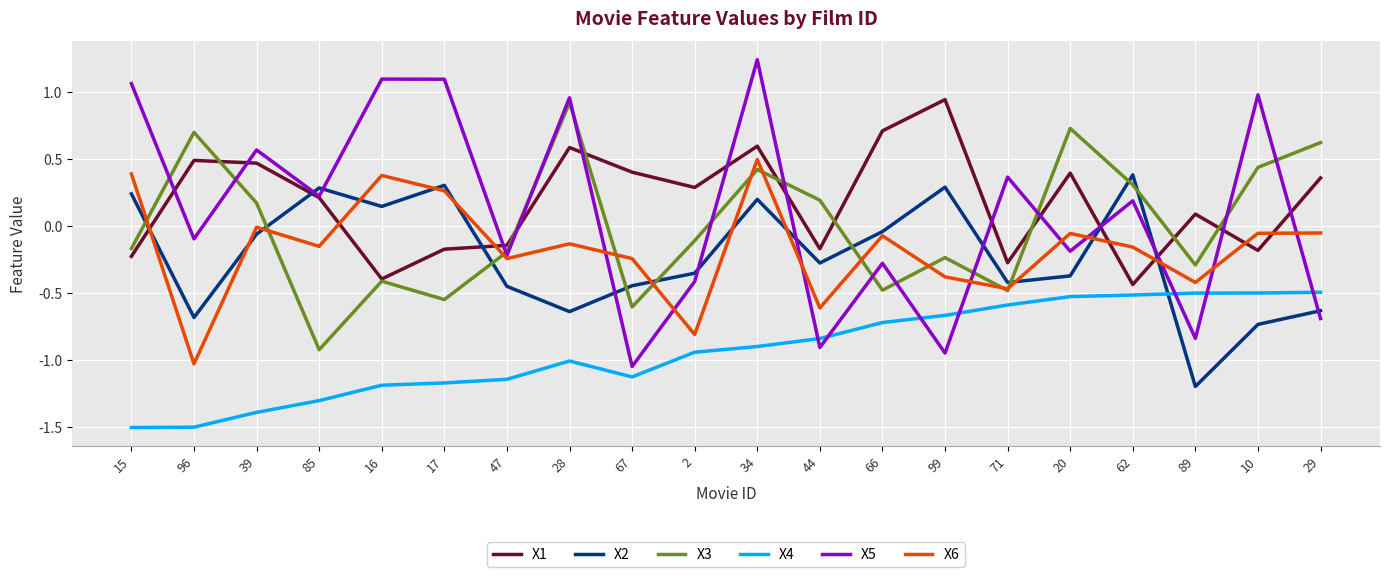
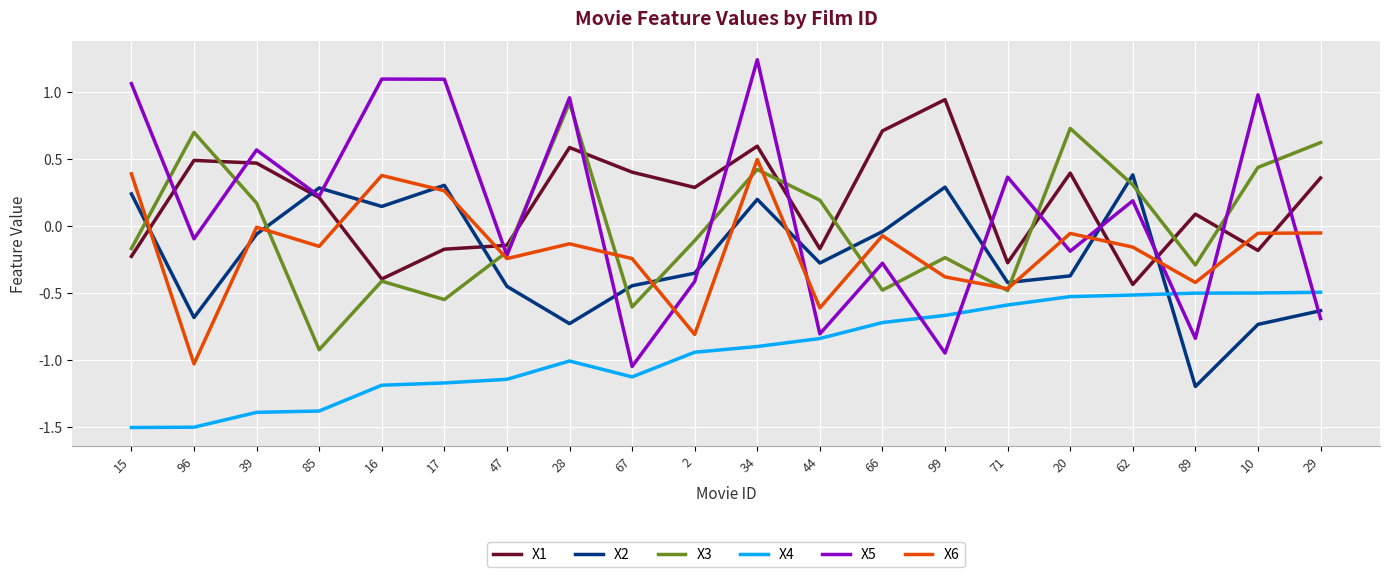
  {
    "X1": {
      "15": -0.23,
      "96": 0.49,
      "39": 0.47,
      "17": -0.17,
      "47": -0.14,
      "28": 0.59,
      "67": 0.40,
      "2": 0.29,
      "34": 0.60,
      "44": -0.17,
      "66": 0.71,
      "99": 0.94,
      "71": -0.27,
      "20": 0.40,
      "62": -0.44,
      "89": 0.09,
      "10": -0.18,
      "29": 0.36
    },
    "X2": {
      "15": 0.24,
      "96": -0.68,
      "39": -0.06,
      "85": 0.28,
      "16": 0.15,
      "17": 0.30,
      "47": -0.45,
-     "28": -0.64,
+     "28": -0.73,
      "67": -0.44,
      "2": -0.35,
      "34": 0.20,
      "44": -0.28,
      "66": -0.04,
      "99": 0.29,
      "71": -0.42,
      "20": -0.37,
      "62": 0.38,
      "89": -1.20,
      "10": -0.73,
      "29": -0.63
    },
    "X3": {
      "15": -0.17,
      "96": 0.70,
      "39": 0.17,
      "85": -0.92,
      "17": -0.55,
      "47": -0.19,
      "28": 0.92,
      "67": -0.60,
      "2": -0.11,
      "34": 0.42,
      "44": 0.19,
      "66": -0.48,
      "99": -0.24,
      "20": 0.73,
      "62": 0.31,
      "89": -0.29,
      "10": 0.44,
      "29": 0.62
    },
    "X4": {
      "15": -1.50,
      "96": -1.50,
      "39": -1.39,
-     "85": -1.30,
+     "85": -1.38,
      "16": -1.19,
      "17": -1.17,
      "47": -1.14,
      "28": -1.01,
      "67": -1.12,
      "2": -0.94,
      "34": -0.90,
      "44": -0.84,
      "66": -0.72,
      "99": -0.67,
      "71": -0.59,
      "20": -0.53,
      "62": -0.51,
      "89": -0.50,
      "10": -0.50,
      "29": -0.49
    },
    "X5": {
      "15": 1.06,
      "96": -0.09,
      "39": 0.57,
      "16": 1.10,
      "17": 1.10,
      "47": -0.22,
      "28": 0.96,
      "67": -1.05,
      "2": -0.41,
      "34": 1.24,
-     "44": -0.91,
+     "44": -0.80,
      "66": -0.28,
      "99": -0.95,
      "71": 0.37,
      "20": -0.19,
      "62": 0.19,
      "89": -0.84,
      "10": 0.98,
      "29": -0.69
    },
    "X6": {
      "15": 0.39,
      "96": -1.03,
      "39": -0.01,
      "85": -0.15,
      "16": 0.38,
      "17": 0.26,
      "47": -0.24,
      "28": -0.13,
      "67": -0.24,
      "2": -0.81,
      "34": 0.50,
      "44": -0.61,
      "66": -0.07,
      "99": -0.38,
      "20": -0.05,
      "62": -0.16,
      "89": -0.42,
      "10": -0.05,
      "29": -0.05
    }
  }
